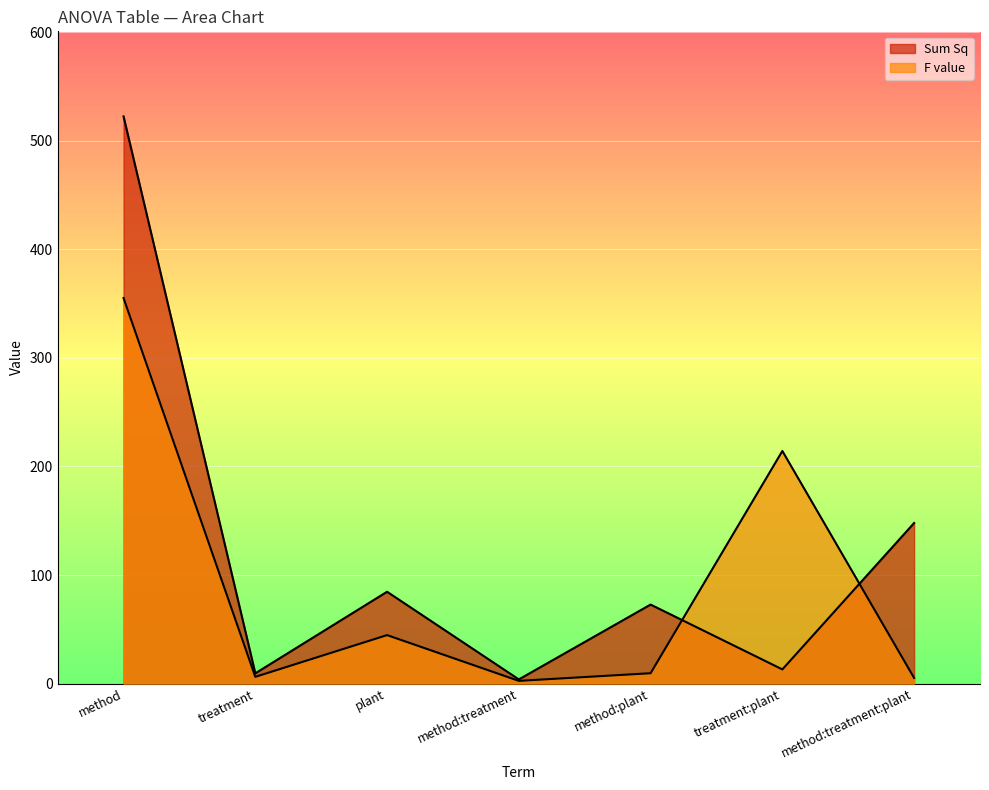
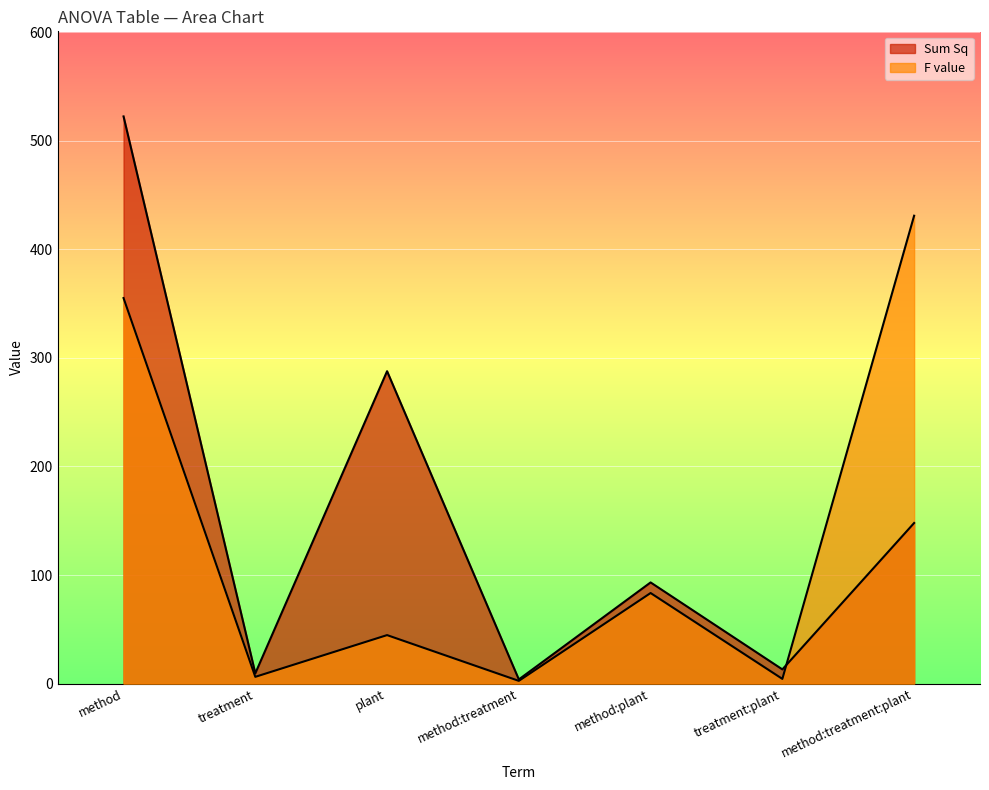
  {
    "Sum Sq": {
      "method": 522,
      "treatment": 10,
-     "plant": 85,
-     "method:plant": 73,
+     "plant": 288,
+     "method:plant": 93,
      "treatment:plant": 13,
      "method:treatment:plant": 148
    },
    "F value": {
      "method": 355,
      "treatment": 6,
      "plant": 45,
-     "method:plant": 10,
-     "treatment:plant": 214,
-     "method:treatment:plant": 5
+     "method:plant": 83,
+     "treatment:plant": 4,
+     "method:treatment:plant": 431
    }
  }
